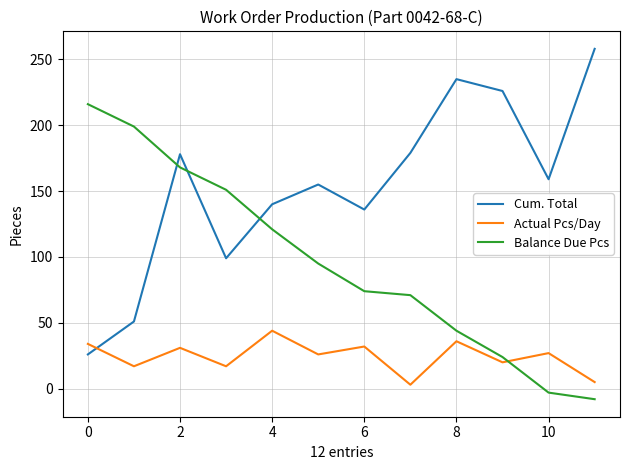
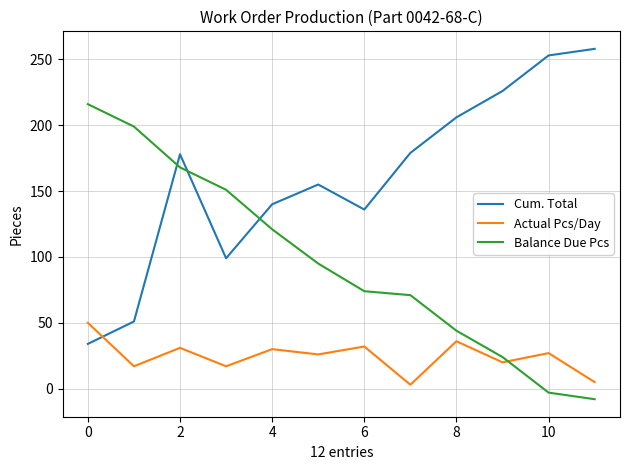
  {
    "Cum. Total": {
-     "0": 26,
+     "0": 34,
      "2": 178,
      "4": 140,
      "6": 136,
-     "8": 235,
-     "10": 159
+     "8": 206,
+     "10": 253
    },
    "Actual Pcs/Day": {
-     "0": 34,
+     "0": 50,
      "2": 31,
-     "4": 44,
+     "4": 30,
      "6": 32,
      "8": 36,
      "10": 27
    },
    "Balance Due Pcs": {
      "0": 216,
      "2": 168,
      "4": 121,
      "6": 74,
      "8": 44,
      "10": -3
    }
  }
